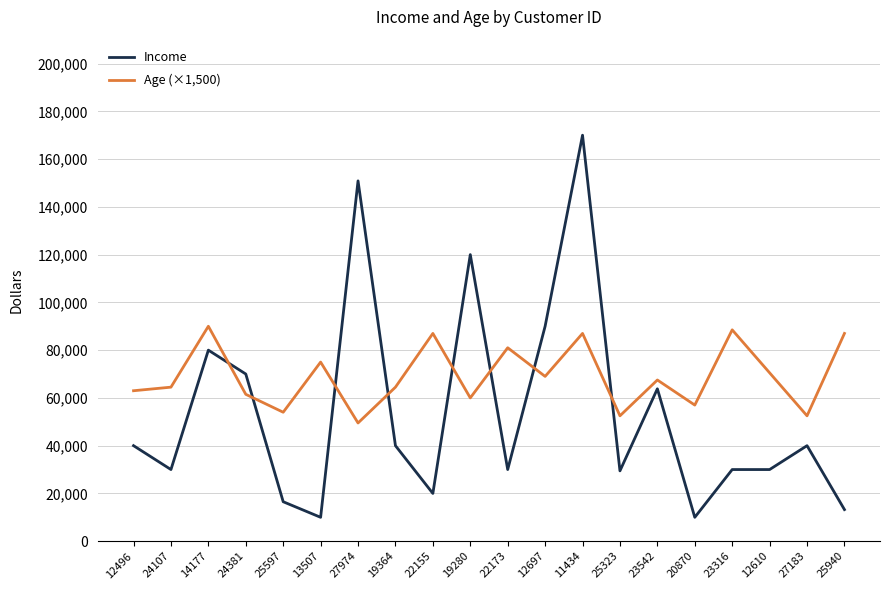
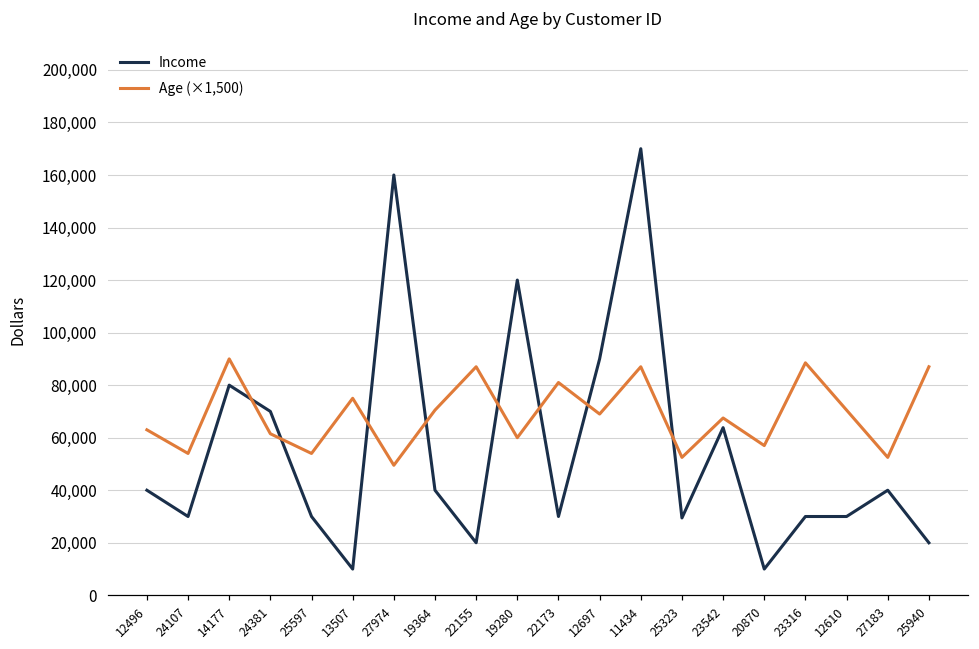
  {
    "Income": {
      "12496": "40,000",
      "24107": "30,000",
      "14177": "80,000",
      "24381": "70,000",
-     "25597": "17,000",
+     "25597": "30,000",
      "13507": "10,000",
-     "27974": "151,000",
+     "27974": "160,000",
      "19364": "40,000",
      "22155": "20,000",
      "19280": "120,000",
      "22173": "30,000",
      "12697": "90,000",
      "11434": "170,000",
      "25323": "29,000",
      "23542": "64,000",
      "20870": "10,000",
      "23316": "30,000",
      "12610": "30,000",
      "27183": "40,000",
-     "25940": "13,000"
+     "25940": "20,000"
    },
    "Age (×1,500)": {
      "12496": "63,000",
-     "24107": "65,000",
+     "24107": "54,000",
      "14177": "90,000",
      "24381": "62,000",
      "25597": "54,000",
      "13507": "75,000",
      "27974": "50,000",
-     "19364": "65,000",
+     "19364": "71,000",
      "22155": "87,000",
      "19280": "60,000",
      "22173": "81,000",
      "12697": "69,000",
      "11434": "87,000",
      "25323": "53,000",
      "23542": "68,000",
      "20870": "57,000",
      "23316": "89,000",
      "12610": "71,000",
      "27183": "53,000",
      "25940": "87,000"
    }
  }
